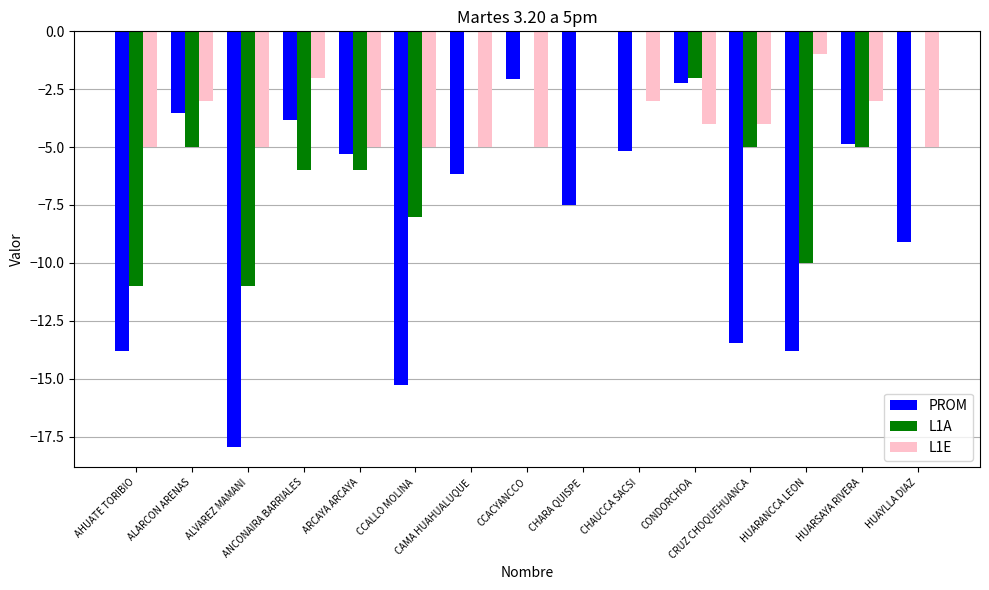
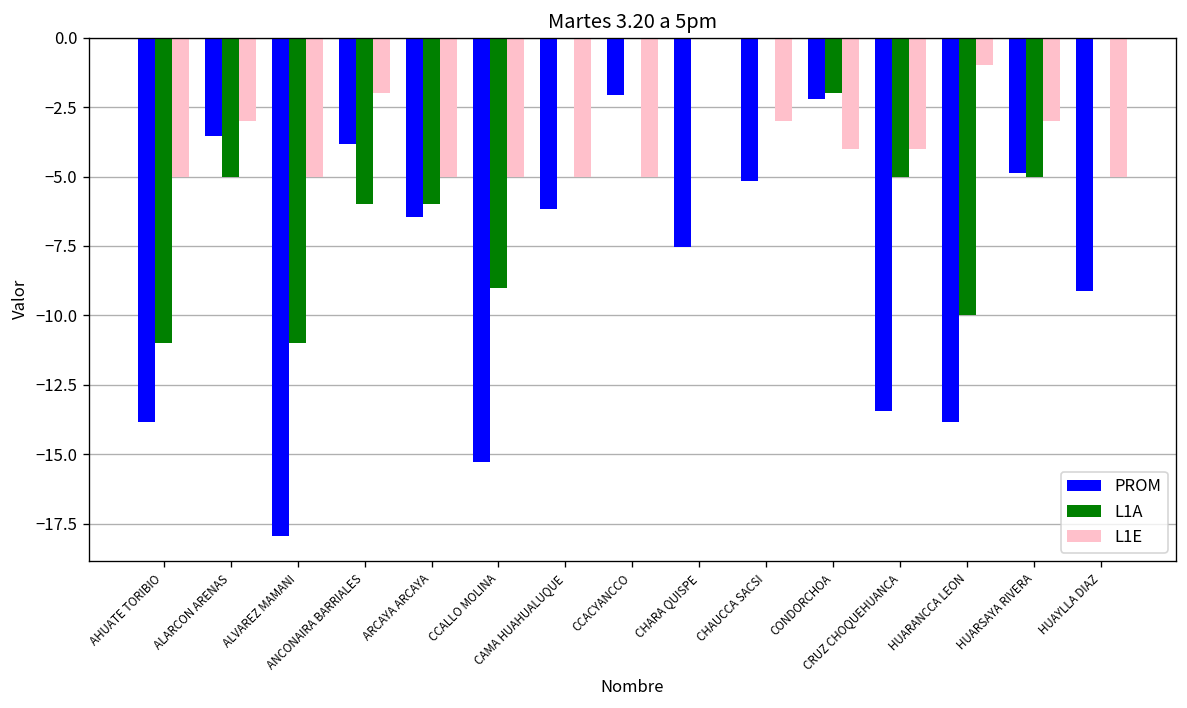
  {
    "PROM": {
      "AHUATE TORIBIO": -13.8,
      "ALARCON ARENAS": -3.5,
      "ALVAREZ MAMANI": -17.9,
      "ANCONAIRA BARRIALES": -3.8,
-     "ARCAYA ARCAYA": -5.3,
+     "ARCAYA ARCAYA": -6.5,
      "CCALLO MOLINA": -15.3,
      "CAMA HUAHUALUQUE": -6.2,
      "CCACYANCCO": -2.1,
      "CHARA QUISPE": -7.5,
      "CHAUCCA SACSI": -5.2,
      "CONDORCHOA": -2.2,
      "CRUZ CHOQUEHUANCA": -13.4,
      "HUARANCCA LEON": -13.8,
      "HUARSAYA RIVERA": -4.9,
      "HUAYLLA DIAZ": -9.1
    },
    "L1A": {
      "AHUATE TORIBIO": -11.0,
      "ALARCON ARENAS": -5.0,
      "ALVAREZ MAMANI": -11.0,
      "ANCONAIRA BARRIALES": -6.0,
      "ARCAYA ARCAYA": -6.0,
-     "CCALLO MOLINA": -8.0,
+     "CCALLO MOLINA": -9.0,
      "CAMA HUAHUALUQUE": 0.0,
      "CCACYANCCO": 0.0,
      "CHARA QUISPE": 0.0,
      "CHAUCCA SACSI": 0.0,
      "CONDORCHOA": -2.0,
      "CRUZ CHOQUEHUANCA": -5.0,
      "HUARANCCA LEON": -10.0,
      "HUARSAYA RIVERA": -5.0,
      "HUAYLLA DIAZ": 0.0
    },
    "L1E": {
      "AHUATE TORIBIO": -5.0,
      "ALARCON ARENAS": -3.0,
      "ALVAREZ MAMANI": -5.0,
      "ANCONAIRA BARRIALES": -2.0,
      "ARCAYA ARCAYA": -5.0,
      "CCALLO MOLINA": -5.0,
      "CAMA HUAHUALUQUE": -5.0,
      "CCACYANCCO": -5.0,
      "CHARA QUISPE": 0.0,
      "CHAUCCA SACSI": -3.0,
      "CONDORCHOA": -4.0,
      "CRUZ CHOQUEHUANCA": -4.0,
      "HUARANCCA LEON": -1.0,
      "HUARSAYA RIVERA": -3.0,
      "HUAYLLA DIAZ": -5.0
    }
  }
